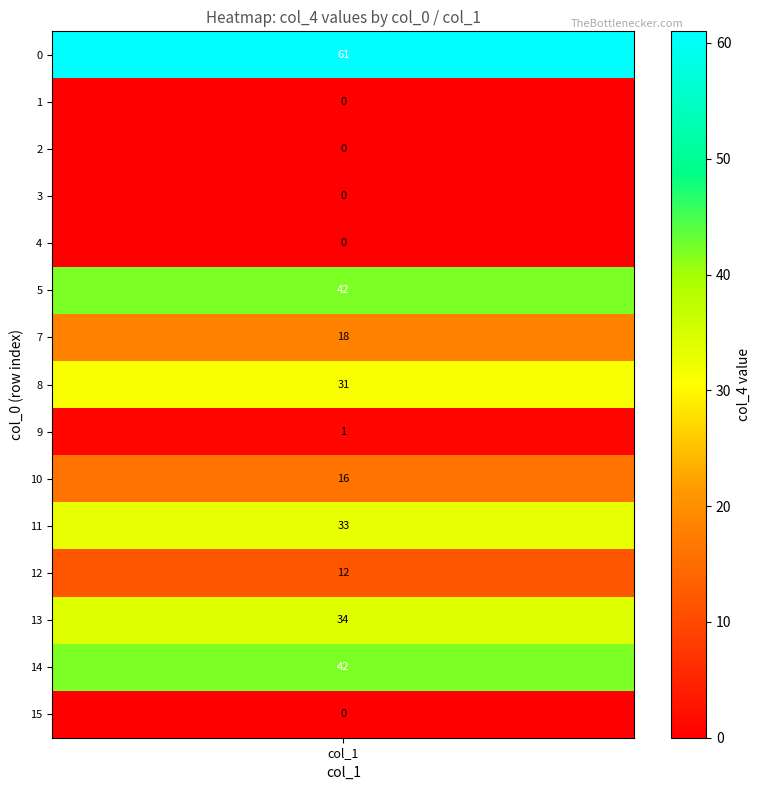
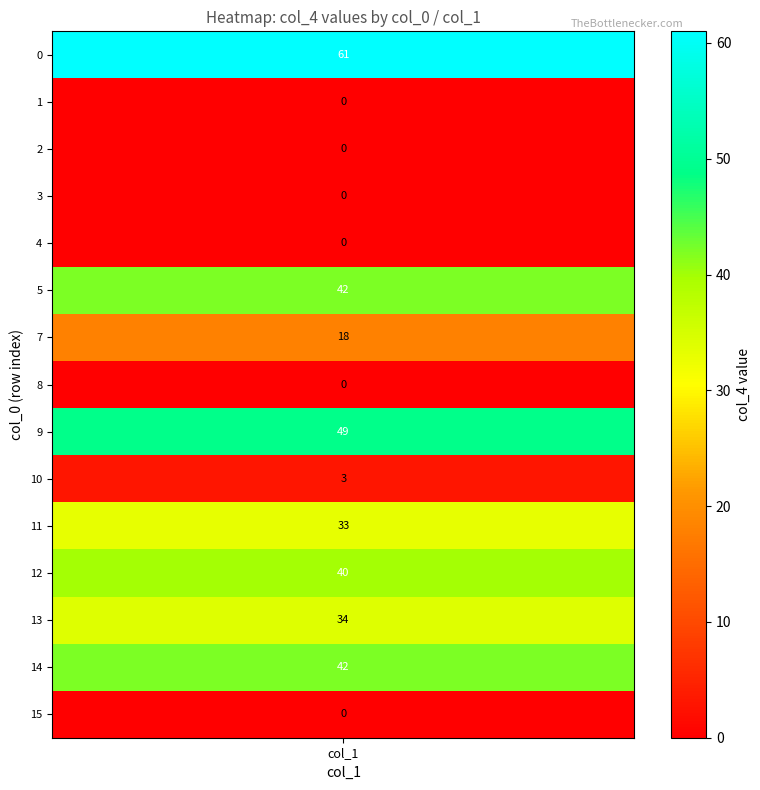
  {
    "0": {
      "col_1": 61
    },
    "1": {
      "col_1": 0
    },
    "2": {
      "col_1": 0
    },
    "3": {
      "col_1": 0
    },
    "4": {
      "col_1": 0
    },
    "5": {
      "col_1": 42
    },
    "7": {
      "col_1": 18
    },
    "8": {
-     "col_1": 31
+     "col_1": 0
    },
    "9": {
-     "col_1": 1
+     "col_1": 49
    },
    "10": {
-     "col_1": 16
+     "col_1": 3
    },
    "11": {
      "col_1": 33
    },
    "12": {
-     "col_1": 12
+     "col_1": 40
    },
    "13": {
      "col_1": 34
    },
    "14": {
      "col_1": 42
    },
    "15": {
      "col_1": 0
    }
  }
